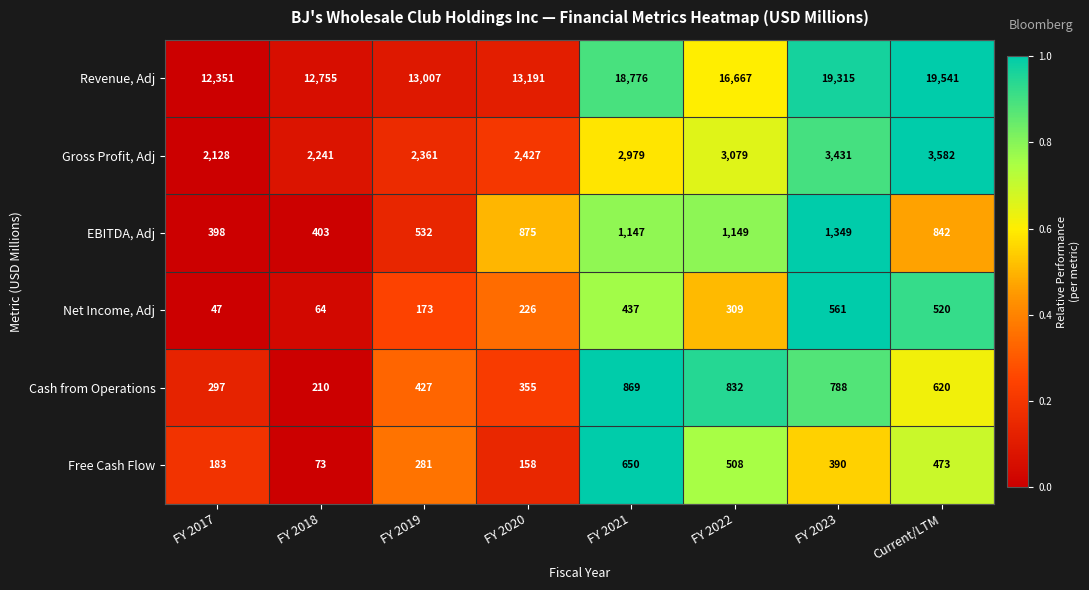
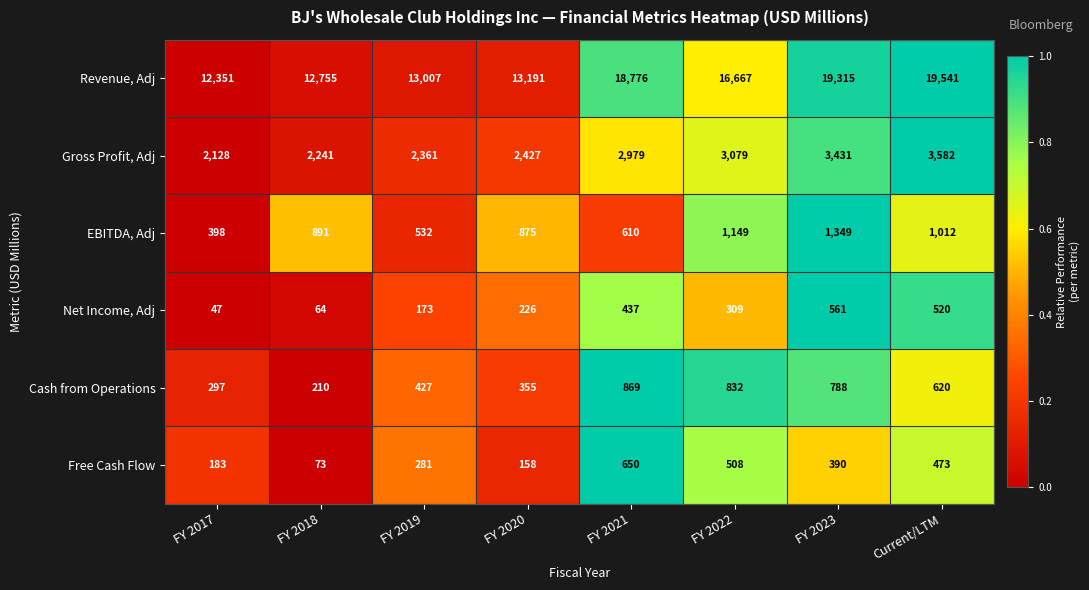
  {
    "Revenue, Adj": {
      "FY 2017": "12,351",
      "FY 2018": "12,755",
      "FY 2019": "13,007",
      "FY 2020": "13,191",
      "FY 2021": "18,776",
      "FY 2022": "16,667",
      "FY 2023": "19,315",
      "Current/LTM": "19,541"
    },
    "Gross Profit, Adj": {
      "FY 2017": "2,128",
      "FY 2018": "2,241",
      "FY 2019": "2,361",
      "FY 2020": "2,427",
      "FY 2021": "2,979",
      "FY 2022": "3,079",
      "FY 2023": "3,431",
      "Current/LTM": "3,582"
    },
    "EBITDA, Adj": {
      "FY 2017": "398",
-     "FY 2018": "403",
+     "FY 2018": "891",
      "FY 2019": "532",
      "FY 2020": "875",
-     "FY 2021": "1,147",
+     "FY 2021": "610",
      "FY 2022": "1,149",
      "FY 2023": "1,349",
-     "Current/LTM": "842"
+     "Current/LTM": "1,012"
    },
    "Net Income, Adj": {
      "FY 2017": "47",
      "FY 2018": "64",
      "FY 2019": "173",
      "FY 2020": "226",
      "FY 2021": "437",
      "FY 2022": "309",
      "FY 2023": "561",
      "Current/LTM": "520"
    },
    "Cash from Operations": {
      "FY 2017": "297",
      "FY 2018": "210",
      "FY 2019": "427",
      "FY 2020": "355",
      "FY 2021": "869",
      "FY 2022": "832",
      "FY 2023": "788",
      "Current/LTM": "620"
    },
    "Free Cash Flow": {
      "FY 2017": "183",
      "FY 2018": "73",
      "FY 2019": "281",
      "FY 2020": "158",
      "FY 2021": "650",
      "FY 2022": "508",
      "FY 2023": "390",
      "Current/LTM": "473"
    }
  }
